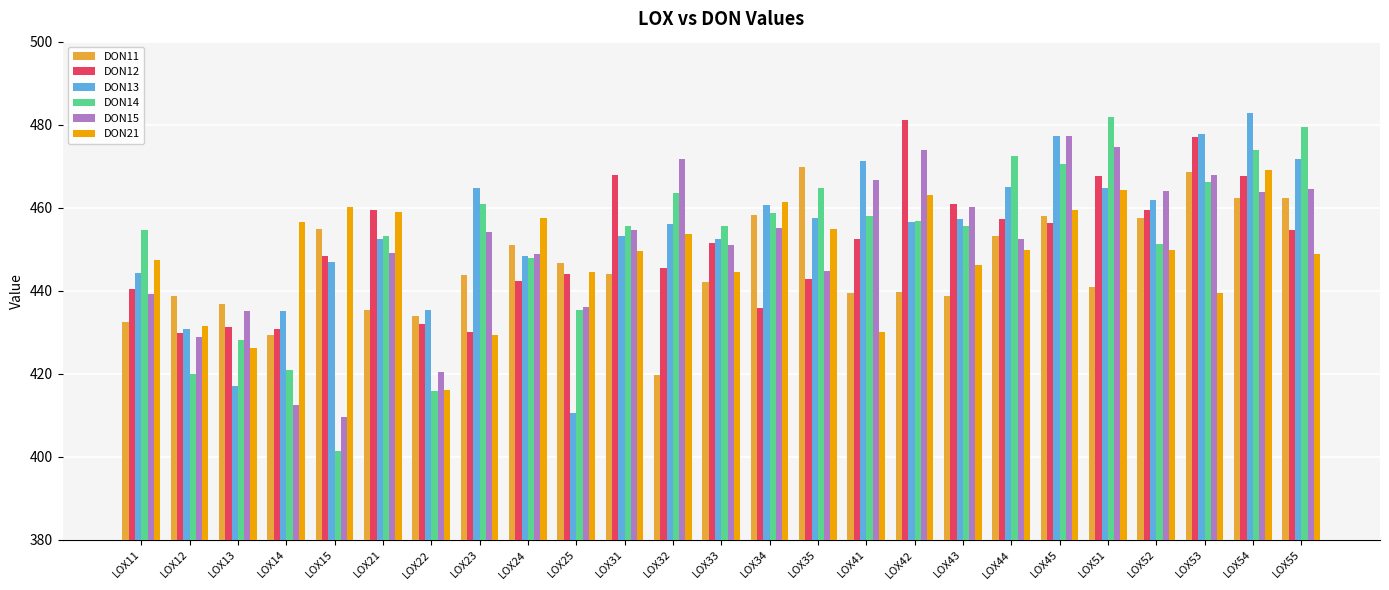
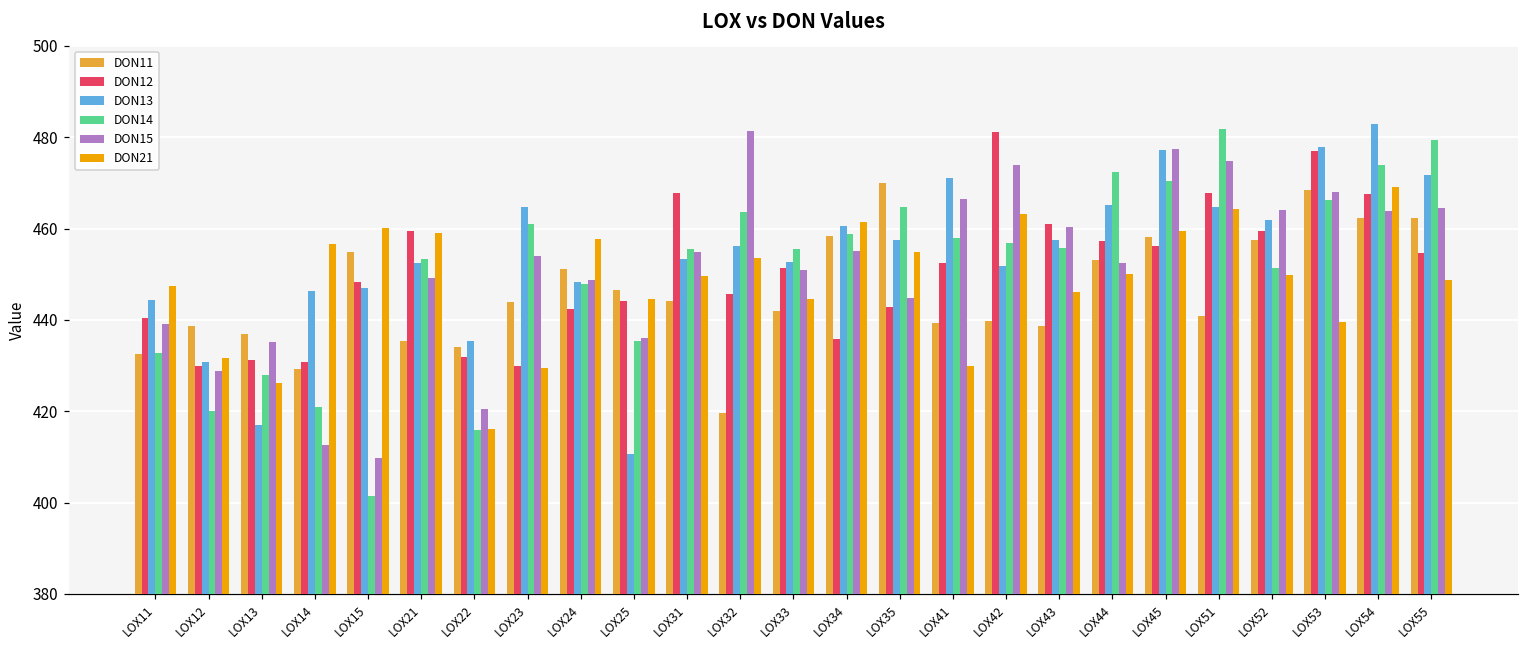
  {
    "DON12": {
      "LOX11": 441,
      "LOX12": 430,
      "LOX13": 431,
      "LOX14": 431,
      "LOX15": 448,
      "LOX21": 459,
      "LOX22": 432,
      "LOX23": 430,
      "LOX24": 442,
      "LOX25": 444,
      "LOX31": 468,
      "LOX32": 446,
      "LOX33": 451,
      "LOX34": 436,
      "LOX35": 443,
      "LOX41": 453,
      "LOX42": 481,
      "LOX43": 461,
      "LOX44": 457,
      "LOX45": 456,
      "LOX51": 468,
      "LOX52": 460,
      "LOX53": 477,
      "LOX54": 468,
      "LOX55": 455
    },
    "DON13": {
      "LOX11": 444,
      "LOX12": 431,
      "LOX13": 417,
-     "LOX14": 435,
+     "LOX14": 446,
      "LOX15": 447,
      "LOX21": 453,
      "LOX22": 435,
      "LOX23": 465,
      "LOX24": 448,
      "LOX25": 411,
      "LOX31": 453,
      "LOX32": 456,
      "LOX33": 453,
      "LOX34": 461,
      "LOX35": 457,
      "LOX41": 471,
-     "LOX42": 457,
+     "LOX42": 452,
      "LOX43": 457,
      "LOX44": 465,
      "LOX45": 477,
      "LOX51": 465,
      "LOX52": 462,
      "LOX53": 478,
      "LOX54": 483,
      "LOX55": 472
    },
    "DON14": {
-     "LOX11": 455,
+     "LOX11": 433,
      "LOX12": 420,
      "LOX13": 428,
      "LOX14": 421,
      "LOX15": 401,
      "LOX21": 453,
      "LOX22": 416,
      "LOX23": 461,
      "LOX24": 448,
      "LOX25": 435,
      "LOX31": 456,
      "LOX32": 464,
      "LOX33": 456,
      "LOX34": 459,
      "LOX35": 465,
      "LOX41": 458,
      "LOX42": 457,
      "LOX43": 456,
      "LOX44": 472,
      "LOX45": 470,
      "LOX51": 482,
      "LOX52": 451,
      "LOX53": 466,
      "LOX54": 474,
      "LOX55": 479
    },
    "DON15": {
      "LOX11": 439,
      "LOX12": 429,
      "LOX13": 435,
      "LOX14": 413,
      "LOX15": 410,
      "LOX21": 449,
      "LOX22": 420,
      "LOX23": 454,
      "LOX24": 449,
      "LOX25": 436,
      "LOX31": 455,
-     "LOX32": 472,
+     "LOX32": 481,
      "LOX33": 451,
      "LOX34": 455,
      "LOX35": 445,
      "LOX41": 467,
      "LOX42": 474,
      "LOX43": 460,
      "LOX44": 452,
      "LOX45": 477,
      "LOX51": 475,
      "LOX52": 464,
      "LOX53": 468,
      "LOX54": 464,
      "LOX55": 464
    }
  }
